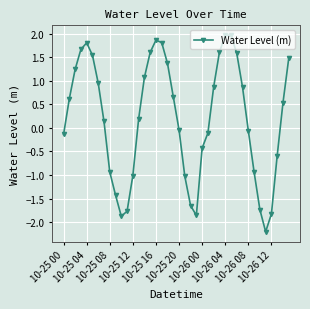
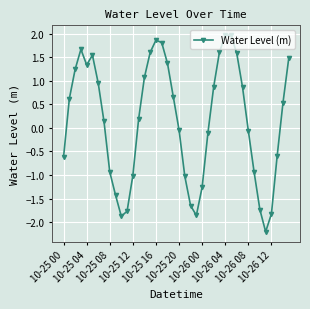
  {
-   "10-25 00": -0.1,
-   "10-25 04": 1.8,
+   "10-25 00": -0.6,
+   "10-25 04": 1.3,
    "10-25 08": -0.9,
    "10-25 12": -1.0,
    "10-25 16": 1.9,
    "10-25 20": 0.0,
-   "10-26 00": -0.4,
+   "10-26 00": -1.3,
    "10-26 08": -0.1,
    "10-26 12": -1.8
  }
